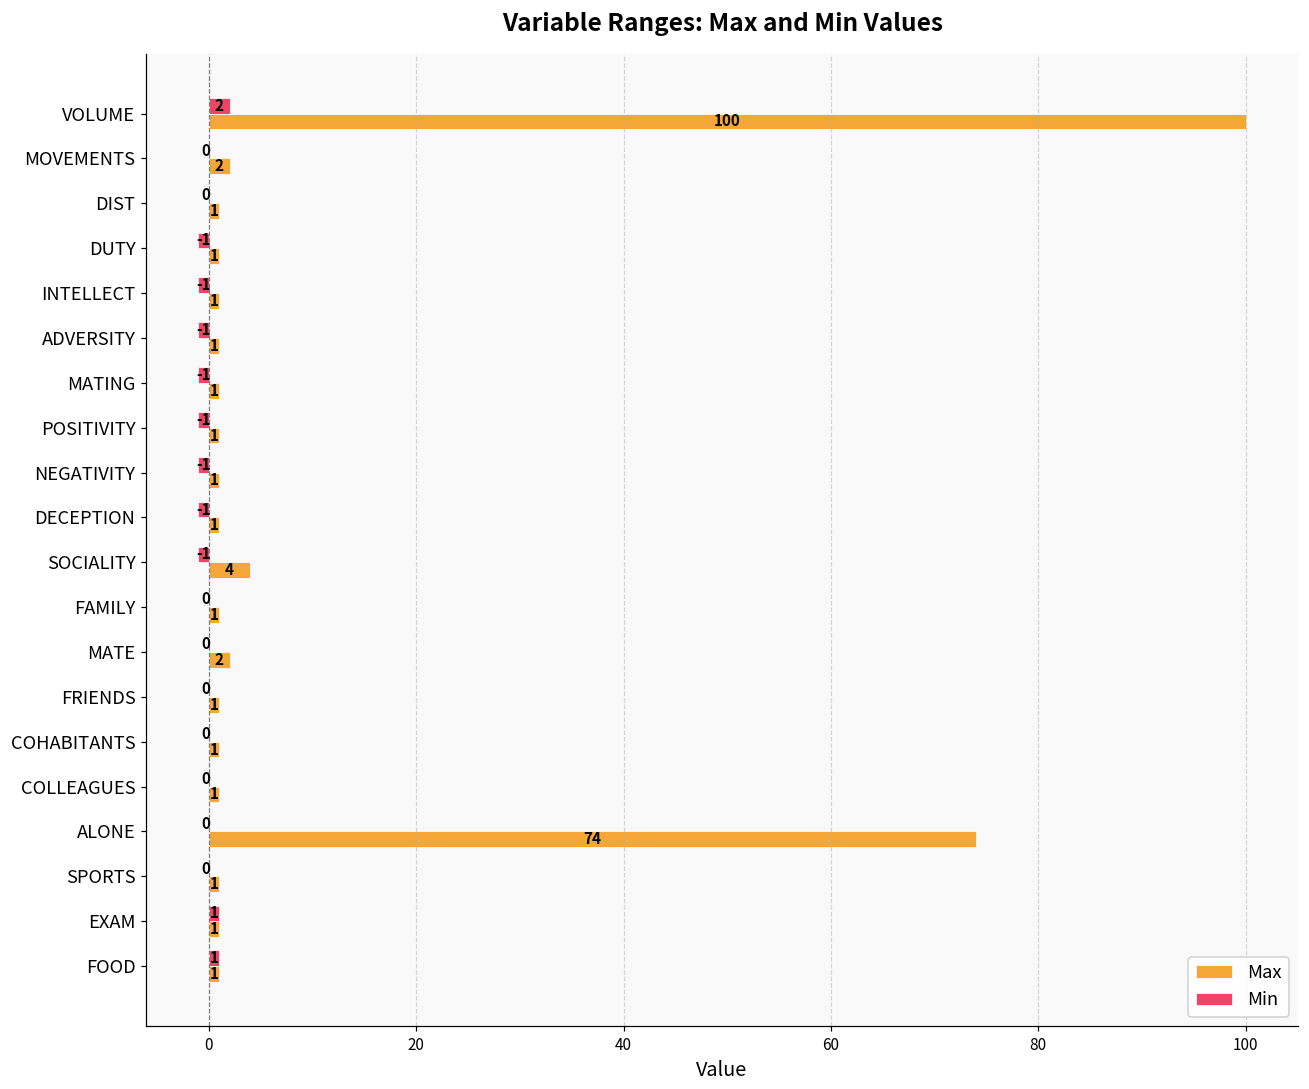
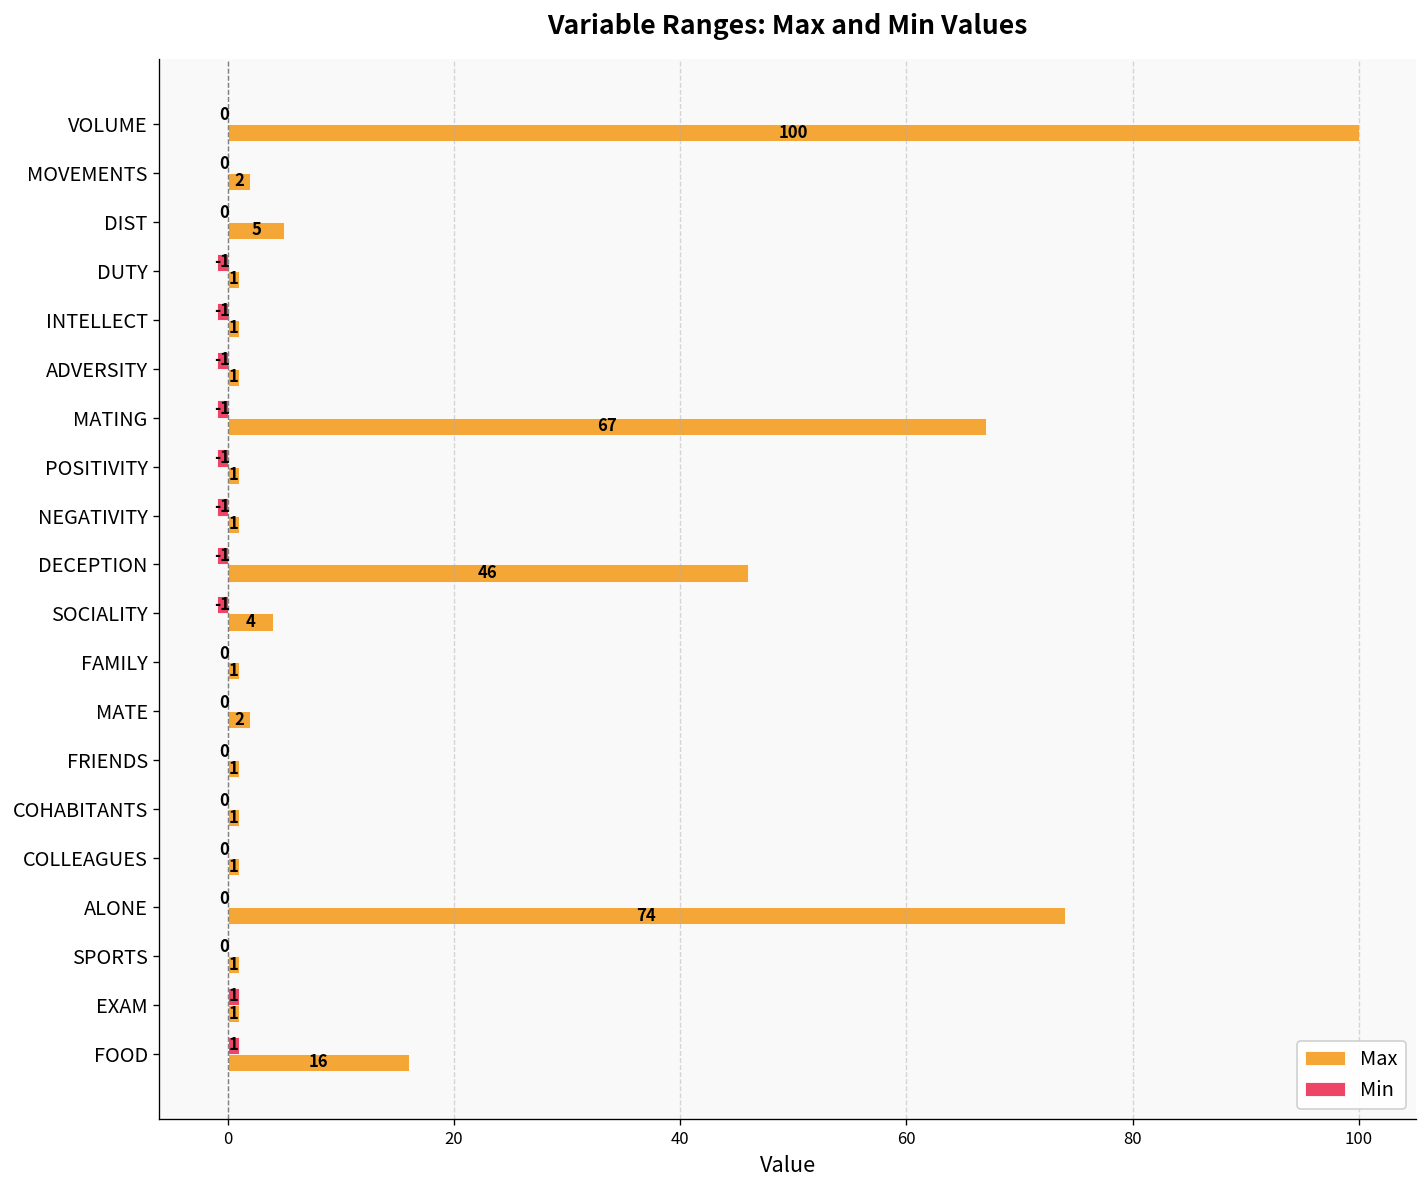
  {
    "Max": {
      "VOLUME": 100,
      "MOVEMENTS": 2,
-     "DIST": 1,
+     "DIST": 5,
      "DUTY": 1,
      "INTELLECT": 1,
      "ADVERSITY": 1,
-     "MATING": 1,
+     "MATING": 67,
      "POSITIVITY": 1,
      "NEGATIVITY": 1,
-     "DECEPTION": 1,
+     "DECEPTION": 46,
      "SOCIALITY": 4,
      "FAMILY": 1,
      "MATE": 2,
      "FRIENDS": 1,
      "COHABITANTS": 1,
      "COLLEAGUES": 1,
      "ALONE": 74,
      "SPORTS": 1,
      "EXAM": 1,
-     "FOOD": 1
+     "FOOD": 16
    },
    "Min": {
-     "VOLUME": 2,
+     "VOLUME": 0,
      "MOVEMENTS": 0,
      "DIST": 0,
      "DUTY": -1,
      "INTELLECT": -1,
      "ADVERSITY": -1,
      "MATING": -1,
      "POSITIVITY": -1,
      "NEGATIVITY": -1,
      "DECEPTION": -1,
      "SOCIALITY": -1,
      "FAMILY": 0,
      "MATE": 0,
      "FRIENDS": 0,
      "COHABITANTS": 0,
      "COLLEAGUES": 0,
      "ALONE": 0,
      "SPORTS": 0,
      "EXAM": 1,
      "FOOD": 1
    }
  }
